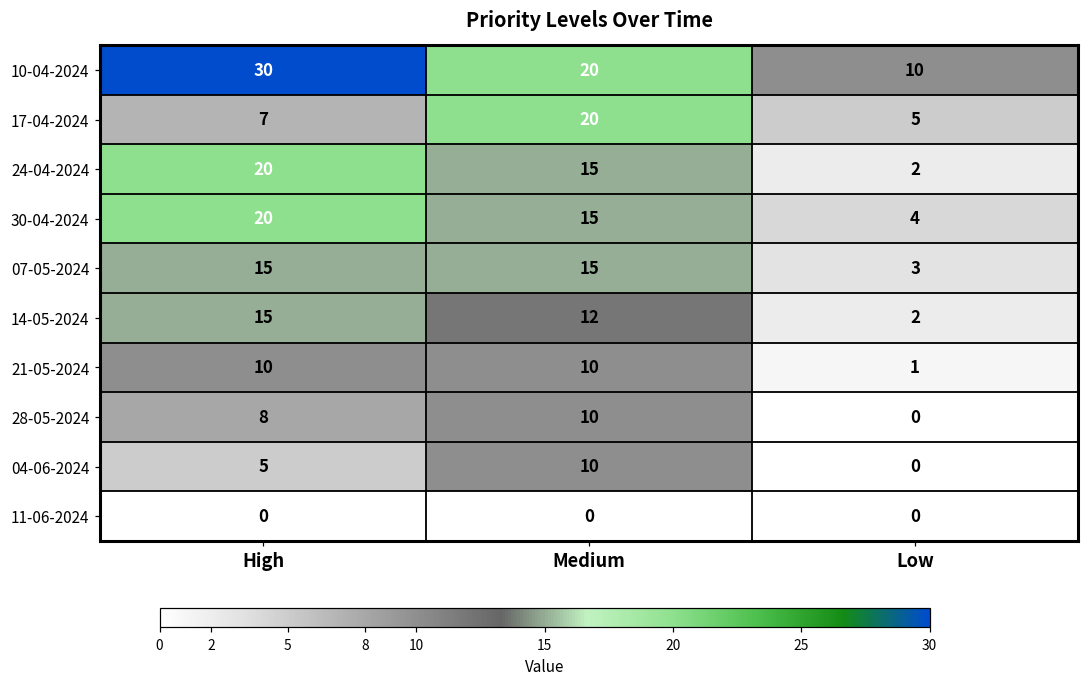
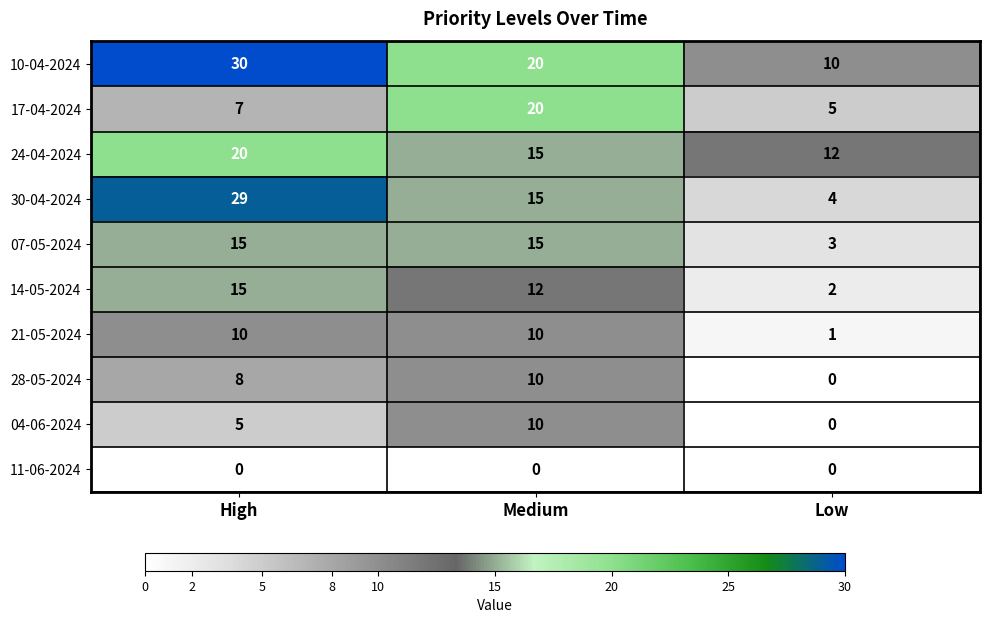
  {
    "10-04-2024": {
      "High": 30,
      "Medium": 20,
      "Low": 10
    },
    "17-04-2024": {
      "High": 7,
      "Medium": 20,
      "Low": 5
    },
    "24-04-2024": {
      "High": 20,
      "Medium": 15,
-     "Low": 2
+     "Low": 12
    },
    "30-04-2024": {
-     "High": 20,
+     "High": 29,
      "Medium": 15,
      "Low": 4
    },
    "07-05-2024": {
      "High": 15,
      "Medium": 15,
      "Low": 3
    },
    "14-05-2024": {
      "High": 15,
      "Medium": 12,
      "Low": 2
    },
    "21-05-2024": {
      "High": 10,
      "Medium": 10,
      "Low": 1
    },
    "28-05-2024": {
      "High": 8,
      "Medium": 10,
      "Low": 0
    },
    "04-06-2024": {
      "High": 5,
      "Medium": 10,
      "Low": 0
    },
    "11-06-2024": {
      "High": 0,
      "Medium": 0,
      "Low": 0
    }
  }
